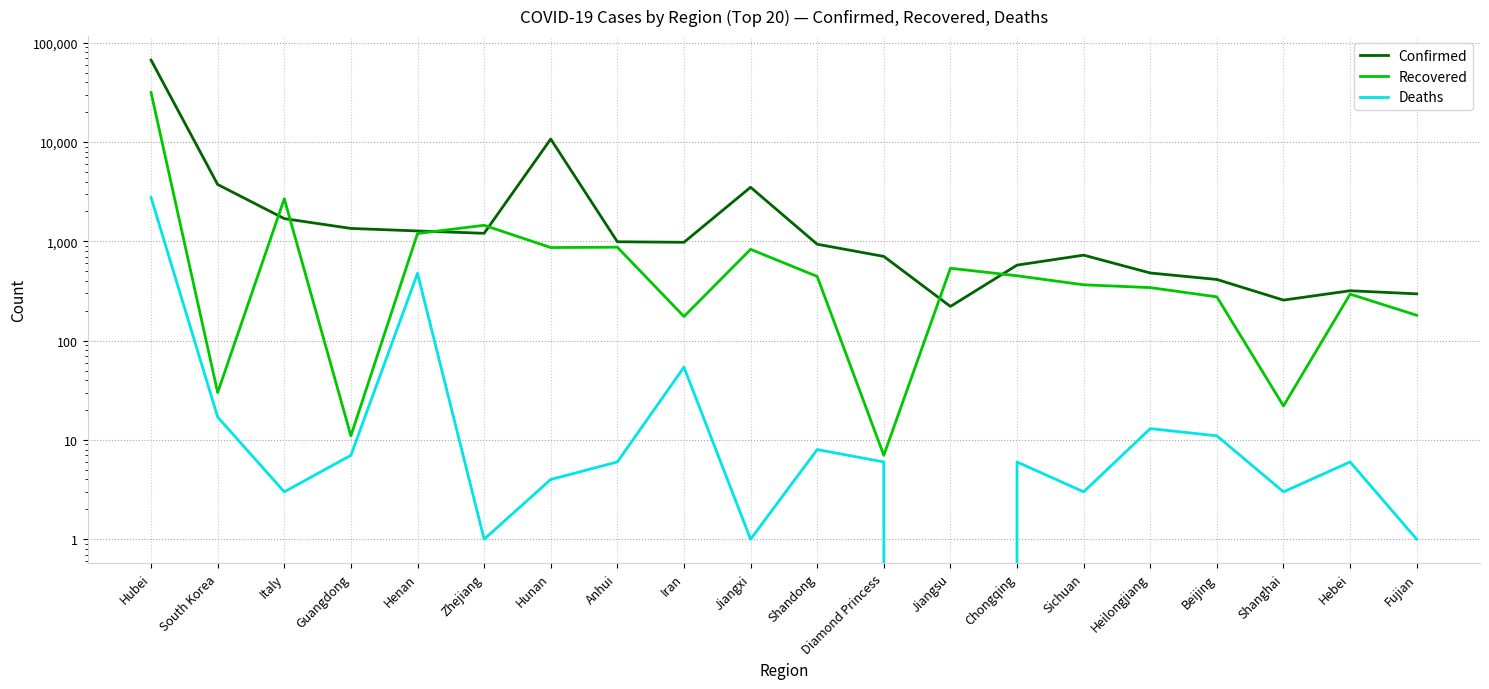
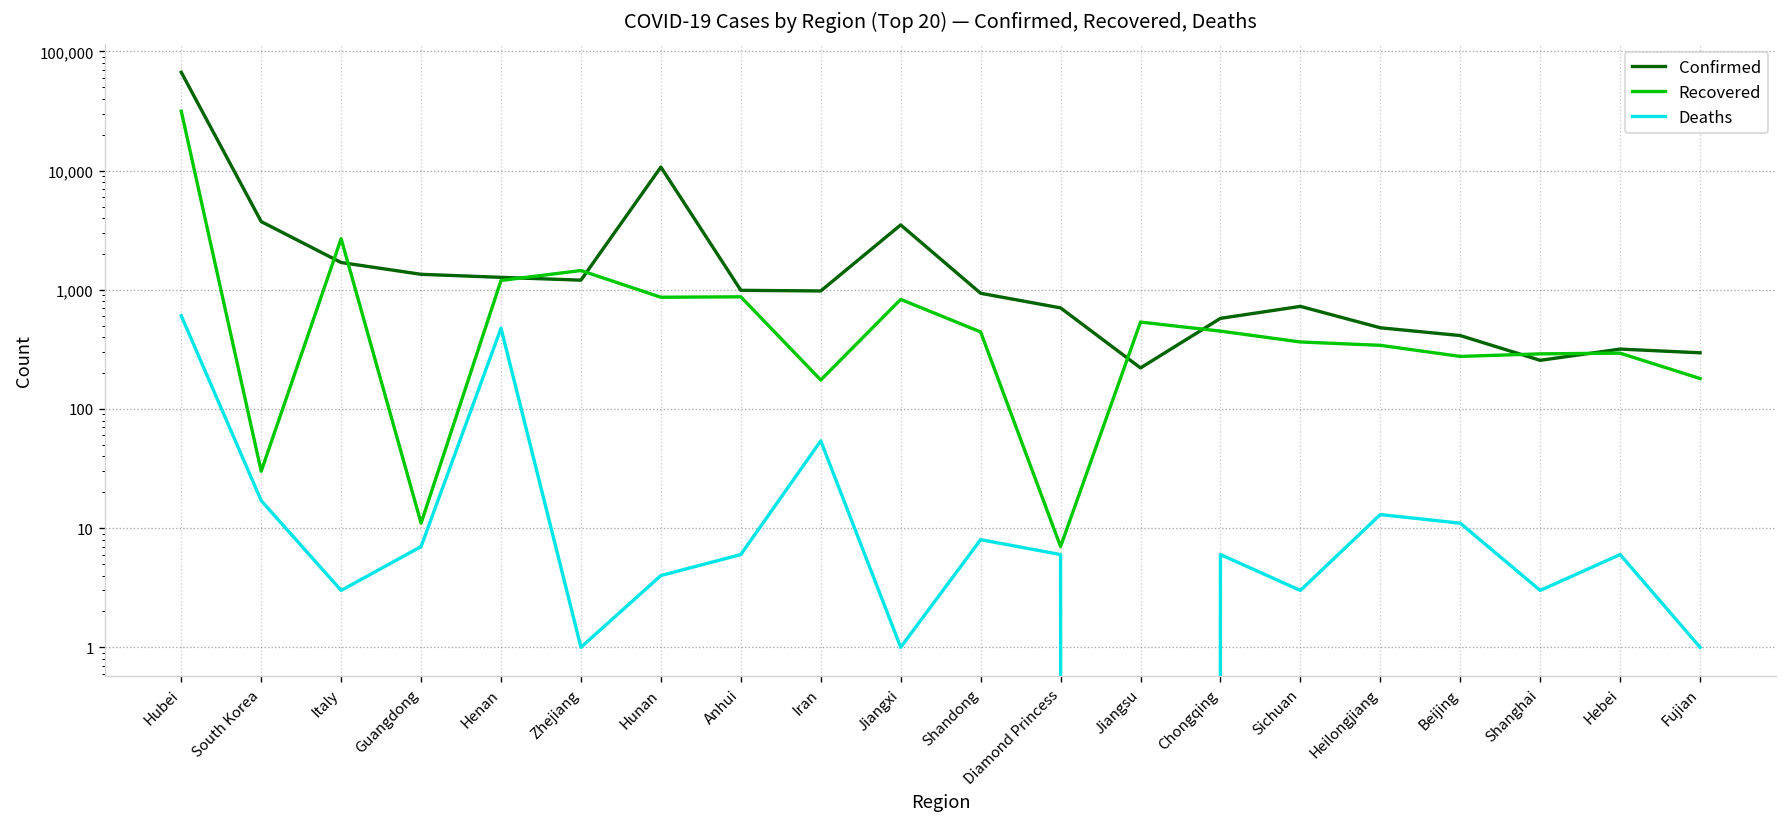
  {
    "Confirmed": {
      "Hubei": "70,000",
      "South Korea": "3,700",
      "Italy": "1,700",
      "Guangdong": "1,300",
      "Zhejiang": "1,200",
      "Hunan": "11,000",
      "Anhui": "1,000",
      "Iran": "1,000",
      "Jiangxi": "3,500",
      "Shandong": "900",
      "Diamond Princess": "700",
      "Jiangsu": "220",
      "Chongqing": "600",
      "Sichuan": "700",
      "Heilongjiang": "500",
      "Beijing": "410",
      "Shanghai": "260",
      "Hebei": "320",
      "Fujian": "300"
    },
    "Recovered": {
      "Hubei": "32,000",
      "South Korea": "30",
      "Italy": "2,700",
      "Guangdong": "11",
      "Zhejiang": "1,500",
      "Hunan": "900",
      "Anhui": "900",
      "Iran": "180",
      "Jiangxi": "800",
      "Shandong": "400",
      "Diamond Princess": "7",
      "Jiangsu": "500",
      "Chongqing": "500",
      "Sichuan": "370",
      "Heilongjiang": "340",
      "Beijing": "280",
-     "Shanghai": "22",
+     "Shanghai": "290",
      "Hebei": "290",
      "Fujian": "180"
    },
    "Deaths": {
-     "Hubei": "2,800",
+     "Hubei": "600",
      "South Korea": "17",
      "Italy": "3",
      "Guangdong": "7",
      "Henan": "500",
      "Zhejiang": "1",
      "Hunan": "4",
      "Anhui": "6",
      "Iran": "50",
      "Jiangxi": "1",
      "Shandong": "8",
      "Diamond Princess": "6",
      "Chongqing": "6",
      "Sichuan": "3",
      "Heilongjiang": "13",
      "Beijing": "11",
      "Shanghai": "3",
      "Hebei": "6",
      "Fujian": "1"
    }
  }
